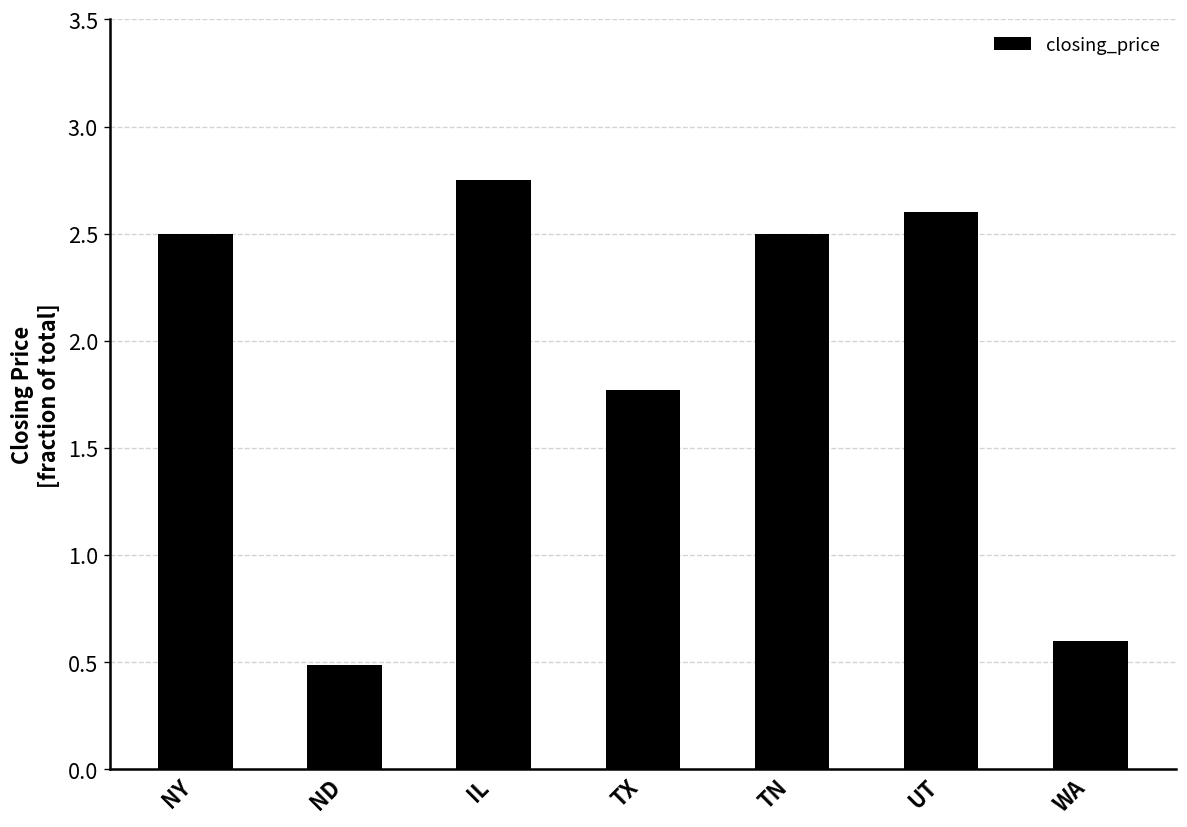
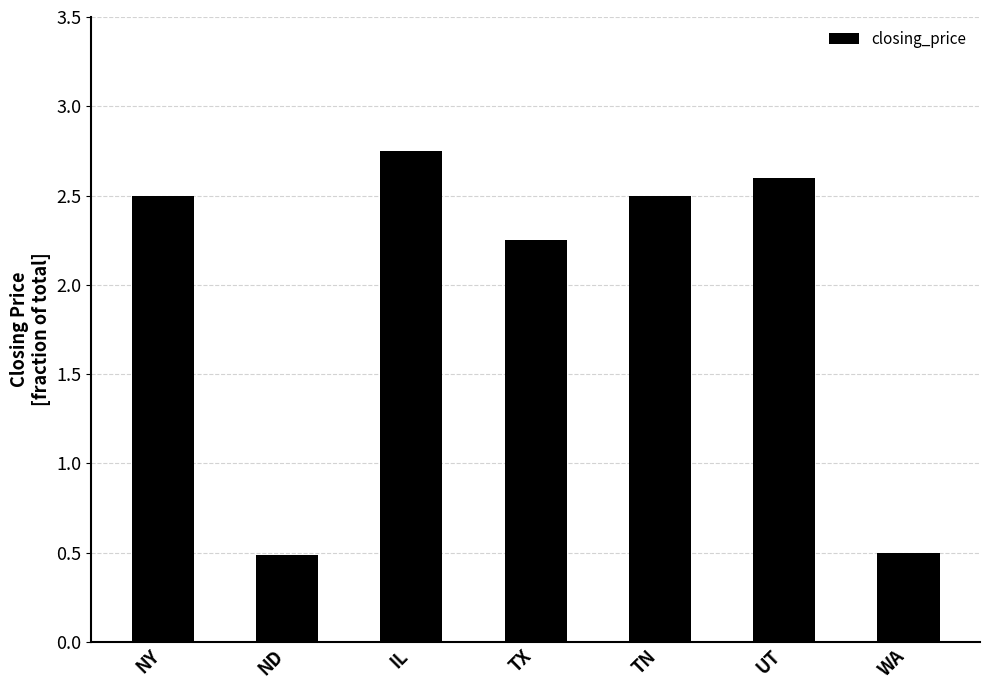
  {
    "NY": 2.50,
    "ND": 0.49,
    "IL": 2.75,
-   "TX": 1.77,
+   "TX": 2.25,
    "TN": 2.50,
    "UT": 2.60,
-   "WA": 0.6
+   "WA": 0.5
  }
